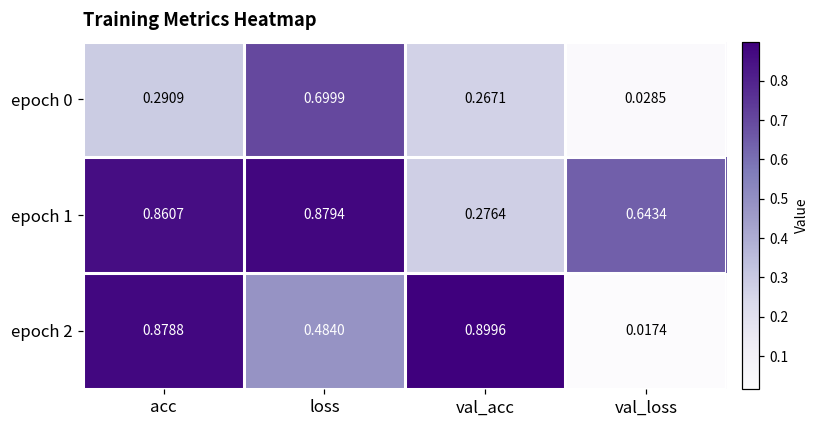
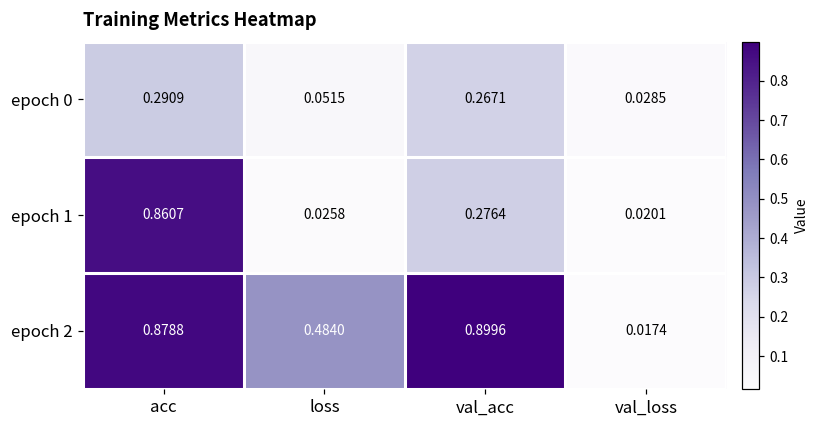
  {
    "epoch 0": {
      "acc": 0.2909,
-     "loss": 0.6999,
+     "loss": 0.0515,
      "val_acc": 0.2671,
      "val_loss": 0.0285
    },
    "epoch 1": {
      "acc": 0.8607,
-     "loss": 0.8794,
+     "loss": 0.0258,
      "val_acc": 0.2764,
-     "val_loss": 0.6434
+     "val_loss": 0.0201
    },
    "epoch 2": {
      "acc": 0.8788,
      "loss": 0.4840,
      "val_acc": 0.8996,
      "val_loss": 0.0174
    }
  }
